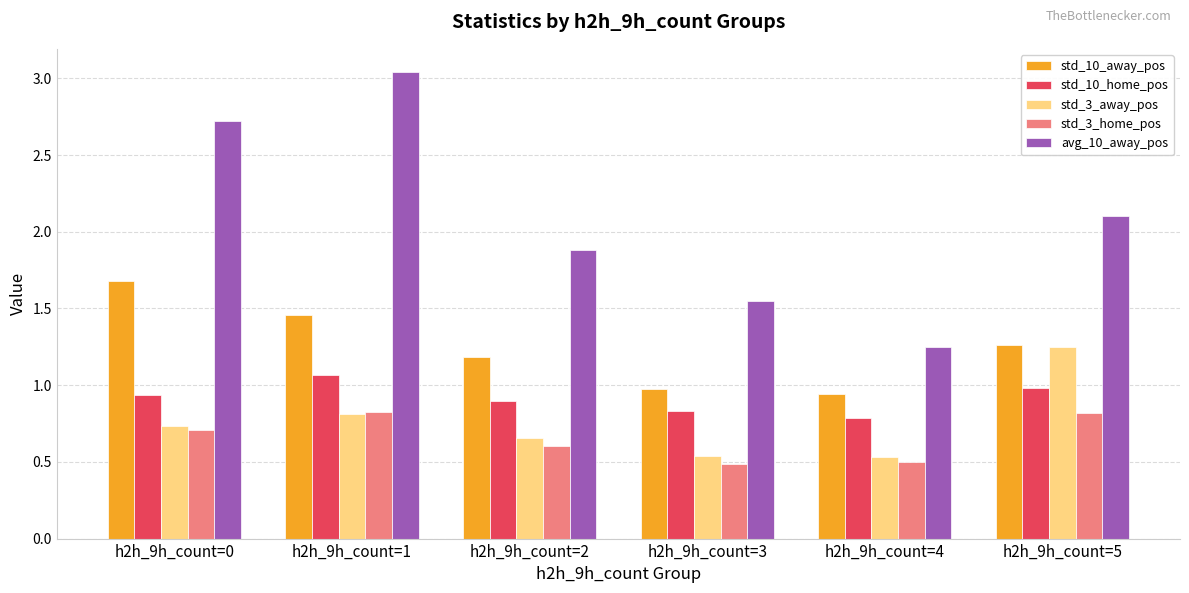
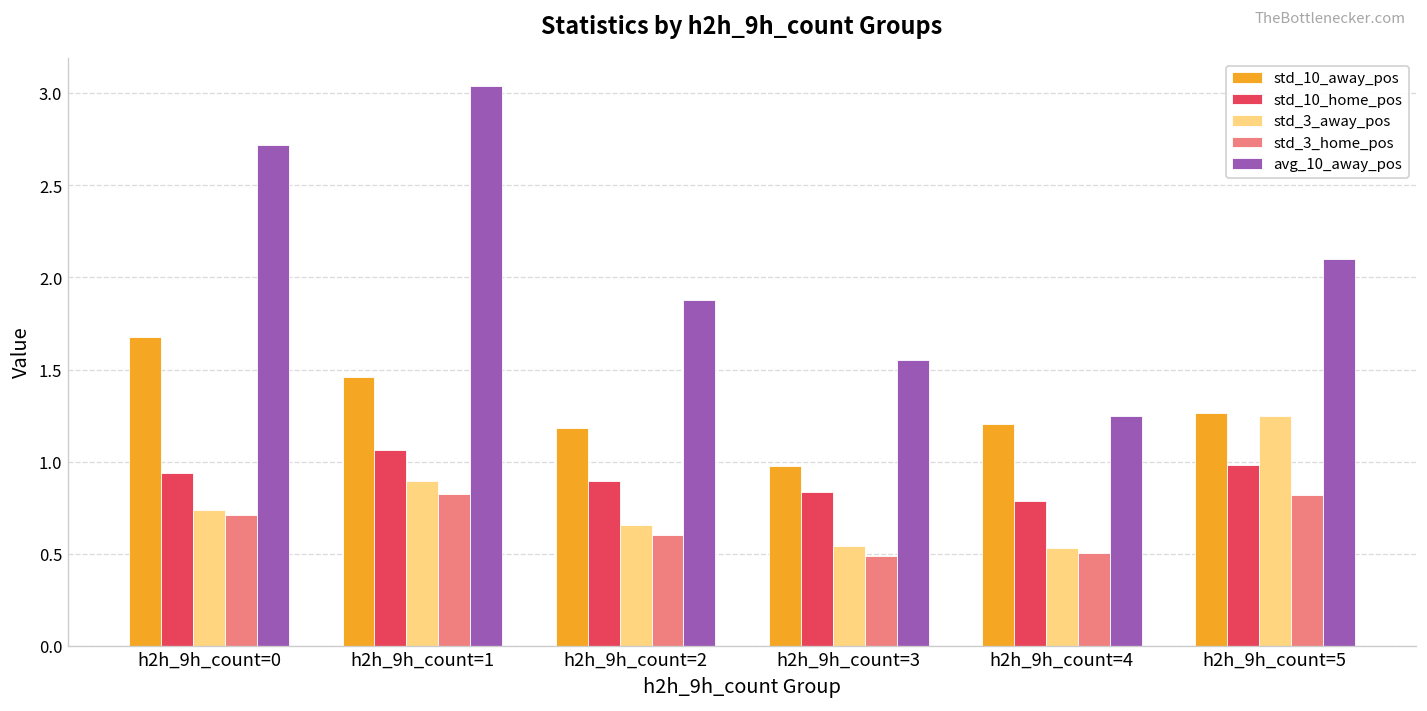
  {
    "std_10_away_pos": {
      "h2h_9h_count=0": 1.68,
      "h2h_9h_count=1": 1.46,
      "h2h_9h_count=2": 1.18,
      "h2h_9h_count=3": 0.98,
-     "h2h_9h_count=4": 0.94,
+     "h2h_9h_count=4": 1.20,
      "h2h_9h_count=5": 1.26
    },
    "std_10_home_pos": {
      "h2h_9h_count=0": 0.94,
      "h2h_9h_count=1": 1.07,
      "h2h_9h_count=2": 0.89,
      "h2h_9h_count=3": 0.83,
      "h2h_9h_count=4": 0.78,
      "h2h_9h_count=5": 0.98
    },
    "std_3_away_pos": {
      "h2h_9h_count=0": 0.74,
-     "h2h_9h_count=1": 0.81,
+     "h2h_9h_count=1": 0.89,
      "h2h_9h_count=2": 0.66,
      "h2h_9h_count=3": 0.54,
      "h2h_9h_count=4": 0.53,
      "h2h_9h_count=5": 1.25
    },
    "std_3_home_pos": {
      "h2h_9h_count=0": 0.71,
      "h2h_9h_count=1": 0.82,
      "h2h_9h_count=2": 0.60,
      "h2h_9h_count=3": 0.49,
      "h2h_9h_count=4": 0.50,
      "h2h_9h_count=5": 0.82
    },
    "avg_10_away_pos": {
      "h2h_9h_count=0": 2.72,
      "h2h_9h_count=1": 3.04,
      "h2h_9h_count=2": 1.88,
      "h2h_9h_count=3": 1.55,
      "h2h_9h_count=4": 1.25,
      "h2h_9h_count=5": 2.10
    }
  }
